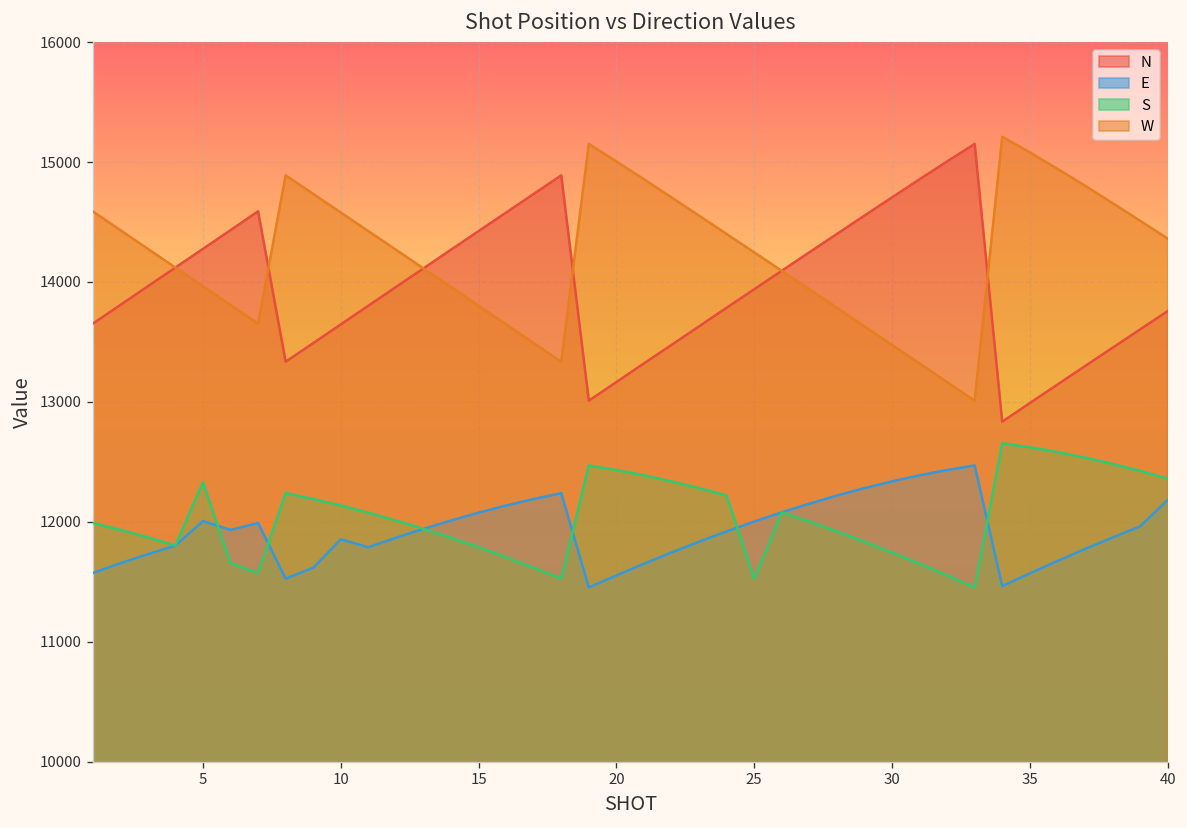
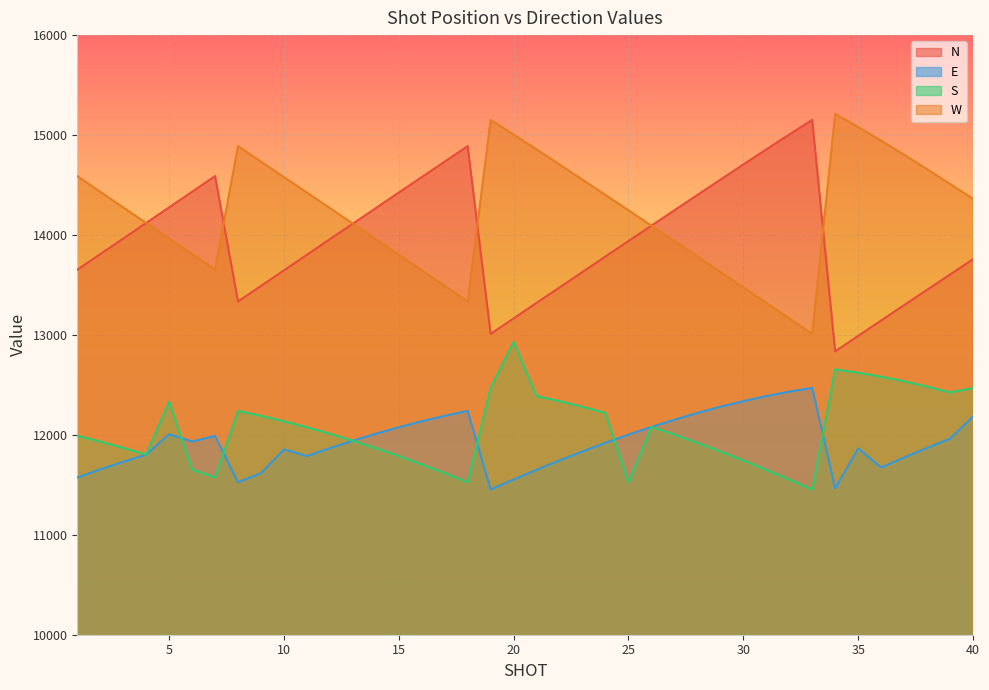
  {
    "E": {
      "5": 12000,
      "10": 11900,
      "15": 12100,
      "20": 11600,
      "25": 12000,
      "30": 12300,
-     "35": 11600,
+     "35": 11900,
      "40": 12200
    },
    "S": {
      "5": 12300,
      "10": 12100,
      "15": 11800,
-     "20": 12400,
+     "20": 12900,
      "25": 11500,
      "30": 11700,
      "35": 12600,
-     "40": 12400
+     "40": 12500
    }
  }
